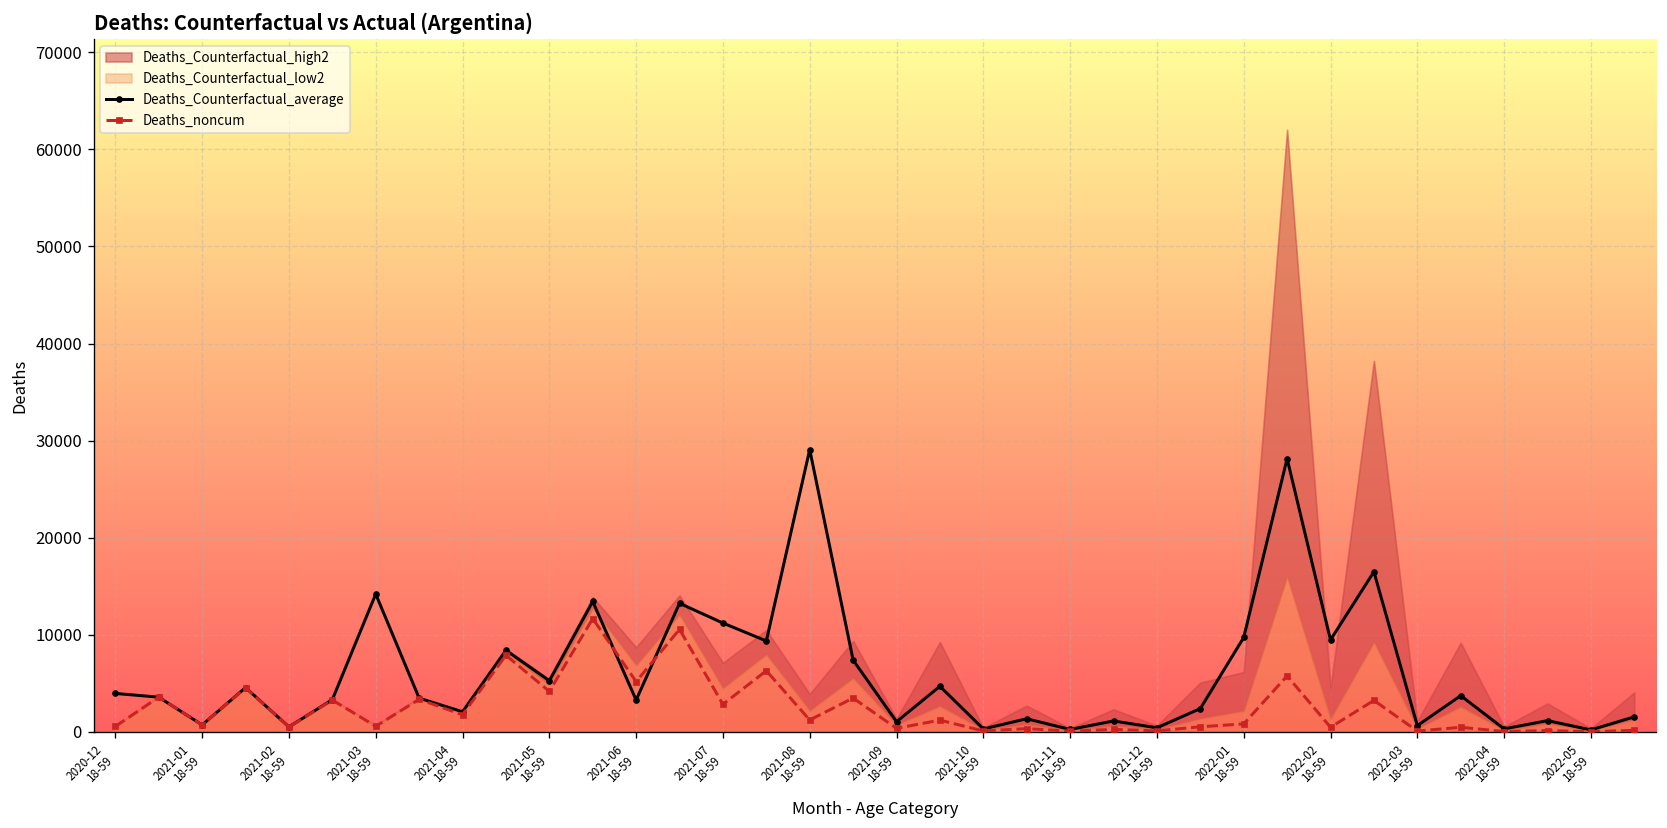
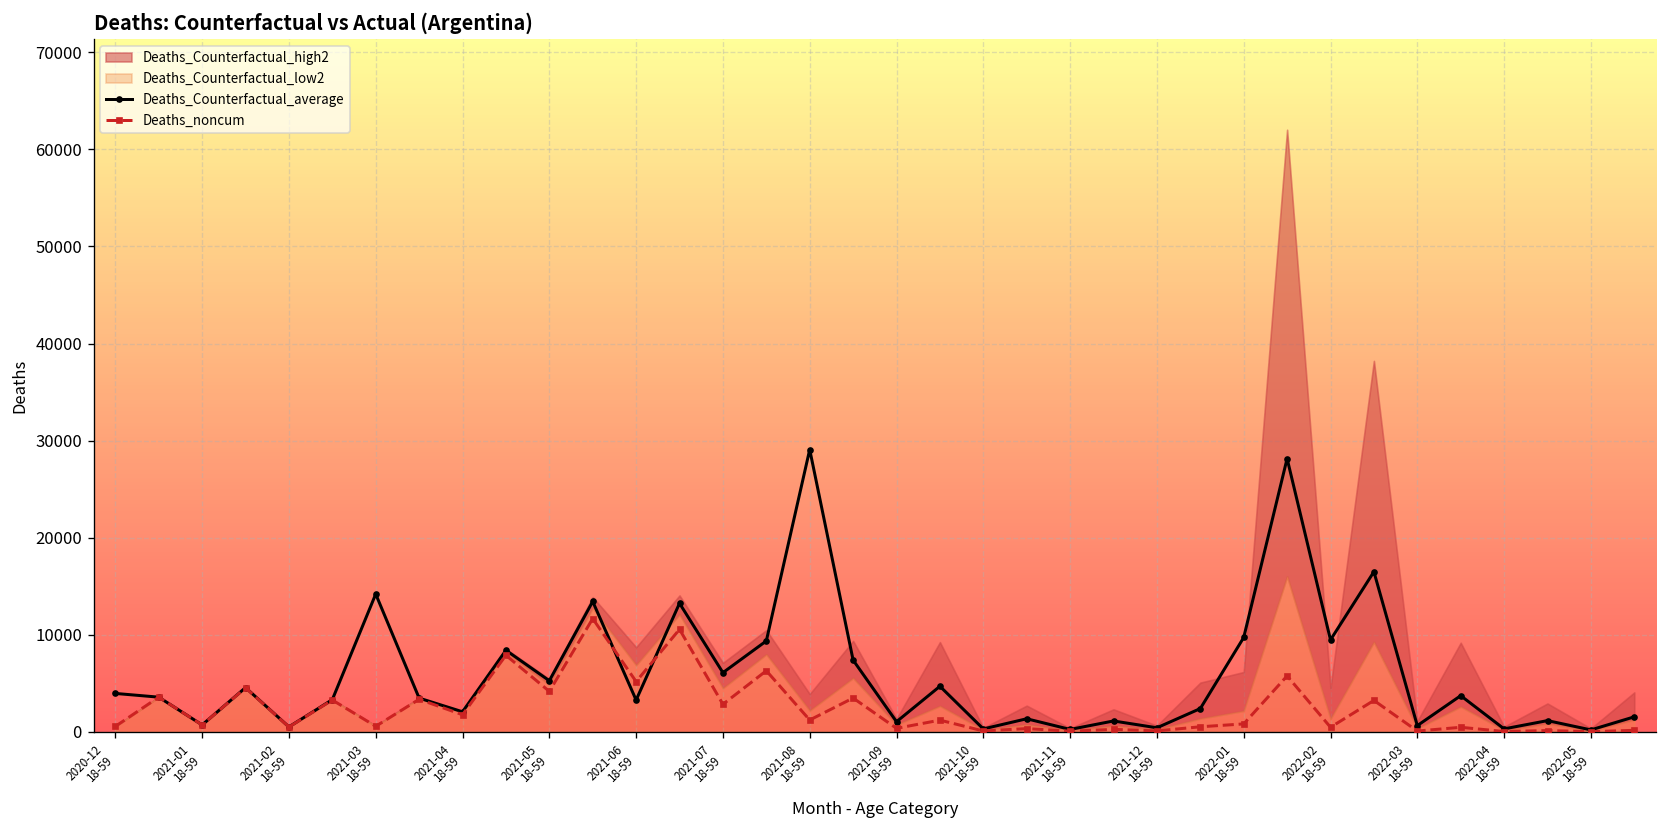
  {
    "Deaths_Counterfactual_average": {
      "2020-12 18-59": 4000,
      "2021-03 18-59": 14000,
      "2021-06 18-59": 3000,
-     "2021-07 18-59": 11000,
+     "2021-07 18-59": 6000,
      "2021-08 18-59": 29000,
      "2022-01 18-59": 10000,
      "2022-02 18-59": 9000
    }
  }
